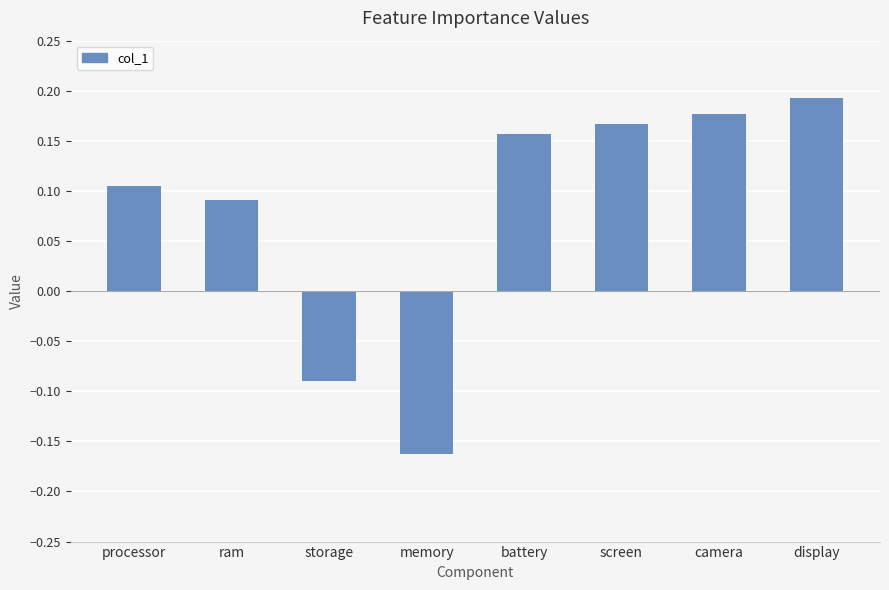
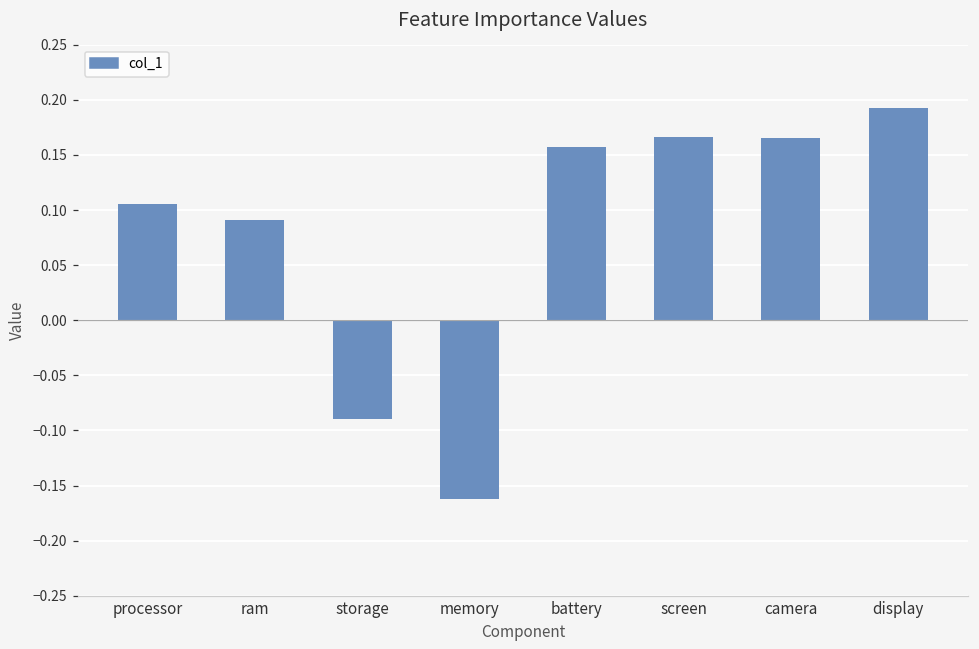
  {
    "processor": 0.105,
    "ram": 0.091,
    "storage": -0.090,
    "memory": -0.163,
    "battery": 0.157,
    "screen": 0.167,
-   "camera": 0.177,
+   "camera": 0.165,
    "display": 0.193
  }
